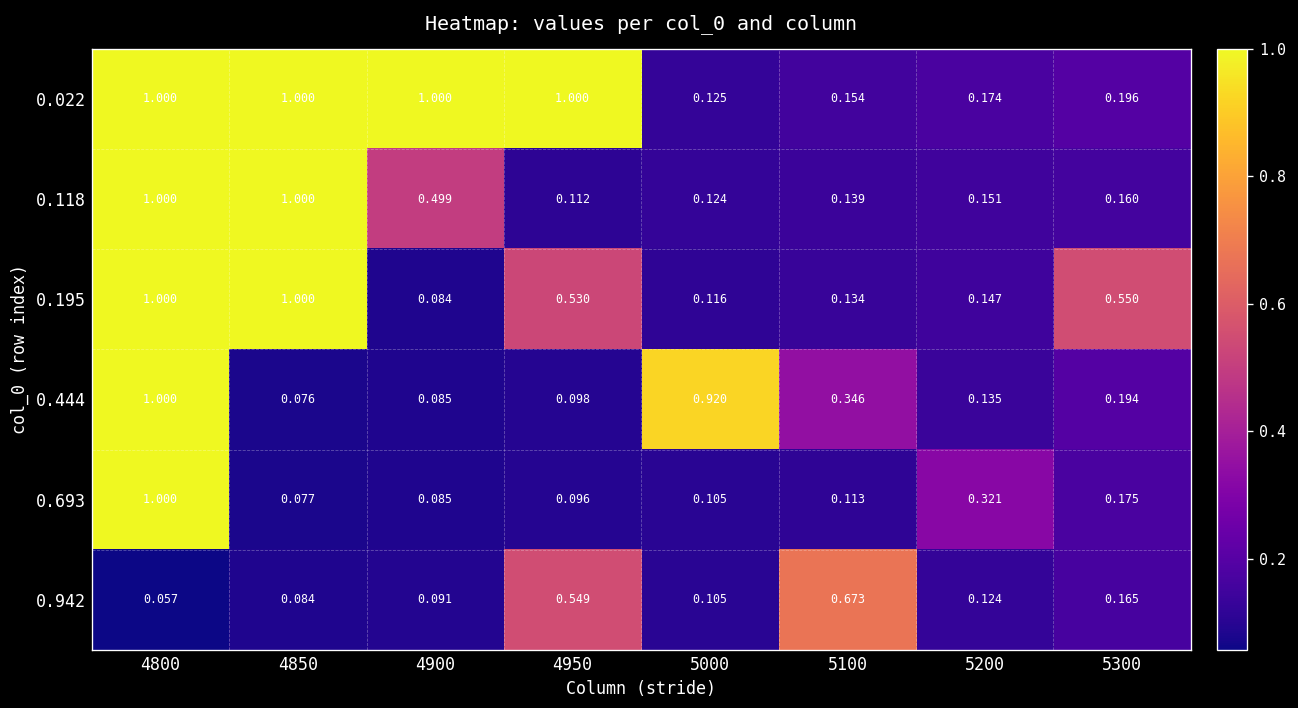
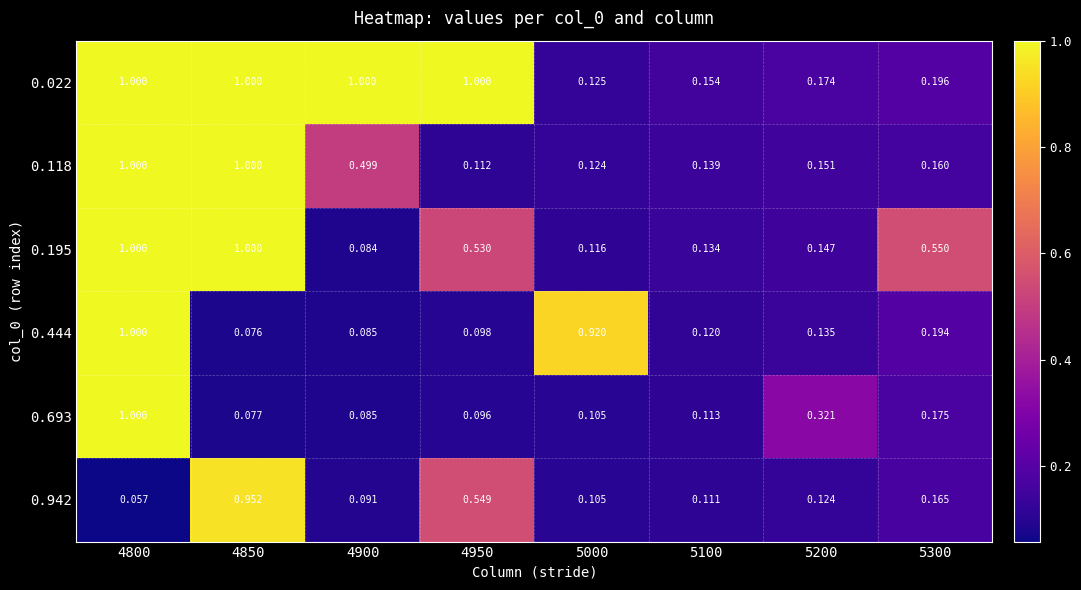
  {
    "0.022": {
      "4800": 1.000,
      "4850": 1.000,
      "4900": 1.000,
      "4950": 1.000,
      "5000": 0.125,
      "5100": 0.154,
      "5200": 0.174,
      "5300": 0.196
    },
    "0.118": {
      "4800": 1.000,
      "4850": 1.000,
      "4900": 0.499,
      "4950": 0.112,
      "5000": 0.124,
      "5100": 0.139,
      "5200": 0.151,
      "5300": 0.160
    },
    "0.195": {
      "4800": 1.000,
      "4850": 1.000,
      "4900": 0.084,
      "4950": 0.530,
      "5000": 0.116,
      "5100": 0.134,
      "5200": 0.147,
      "5300": 0.550
    },
    "0.444": {
      "4800": 1.000,
      "4850": 0.076,
      "4900": 0.085,
      "4950": 0.098,
      "5000": 0.920,
-     "5100": 0.346,
+     "5100": 0.120,
      "5200": 0.135,
      "5300": 0.194
    },
    "0.693": {
      "4800": 1.000,
      "4850": 0.077,
      "4900": 0.085,
      "4950": 0.096,
      "5000": 0.105,
      "5100": 0.113,
      "5200": 0.321,
      "5300": 0.175
    },
    "0.942": {
      "4800": 0.057,
-     "4850": 0.084,
+     "4850": 0.952,
      "4900": 0.091,
      "4950": 0.549,
      "5000": 0.105,
-     "5100": 0.673,
+     "5100": 0.111,
      "5200": 0.124,
      "5300": 0.165
    }
  }
